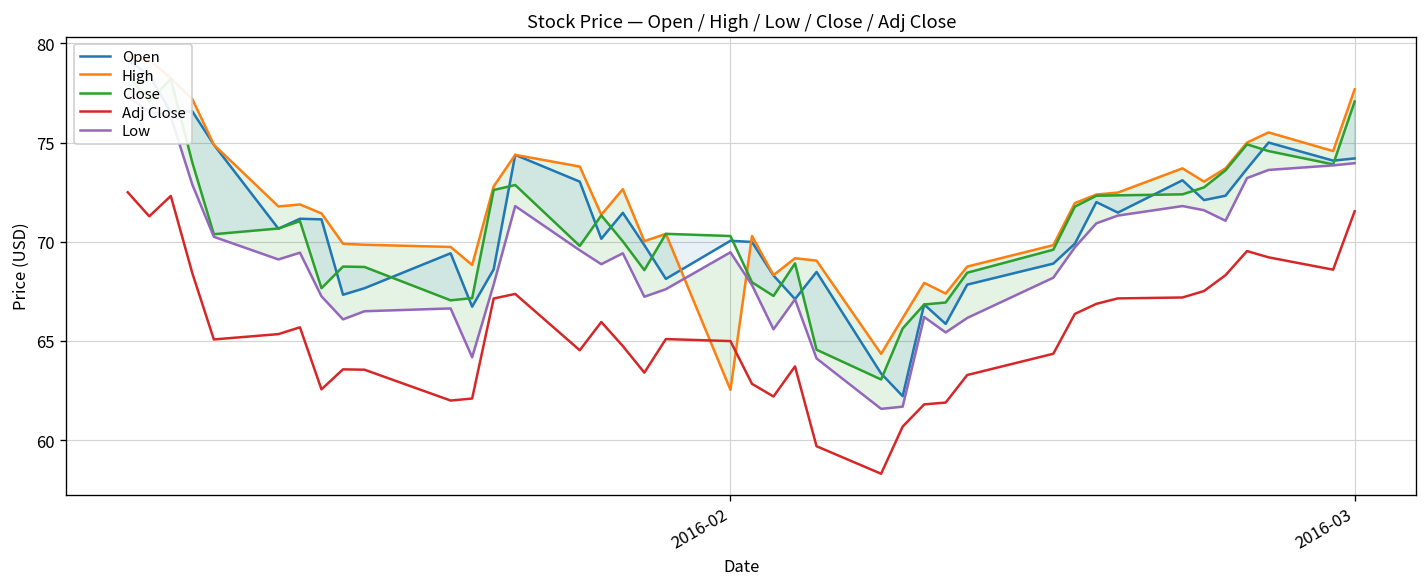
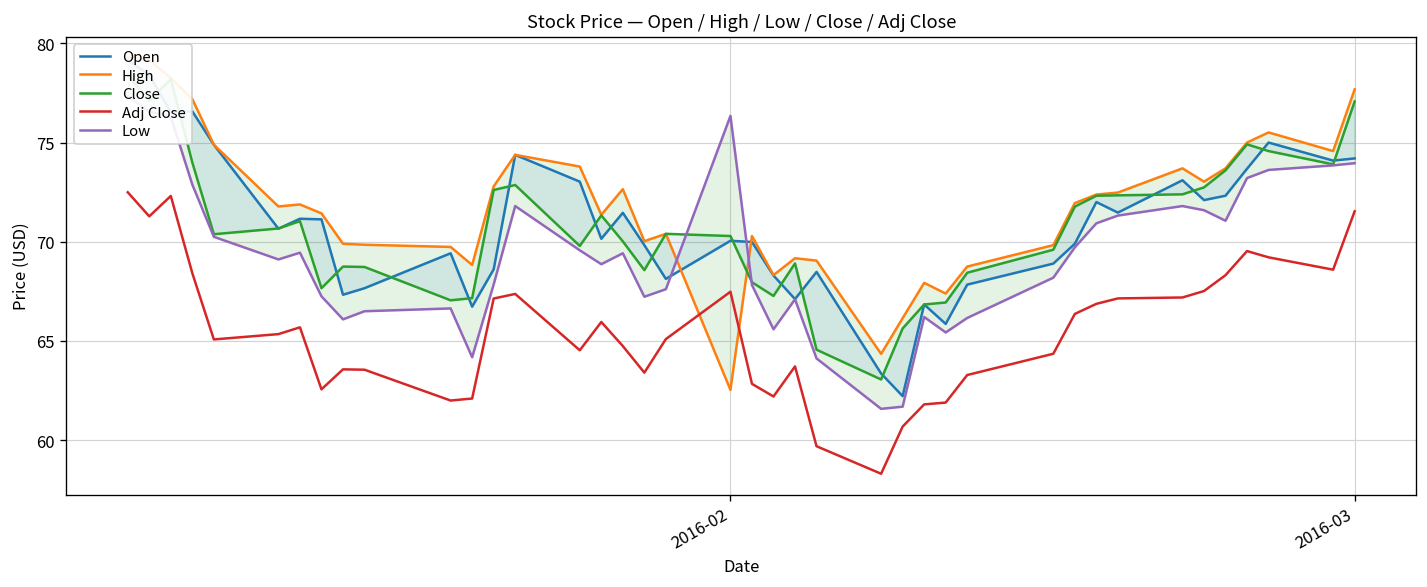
  {
    "High": {
      "2016-02": 62.5
    },
    "Adj Close": {
-     "2016-02": 65.0,
+     "2016-02": 67.5,
      "2016-03": 71.5
    },
    "Low": {
-     "2016-02": 69.5,
+     "2016-02": 76.3,
      "2016-03": 74.0
    }
  }
